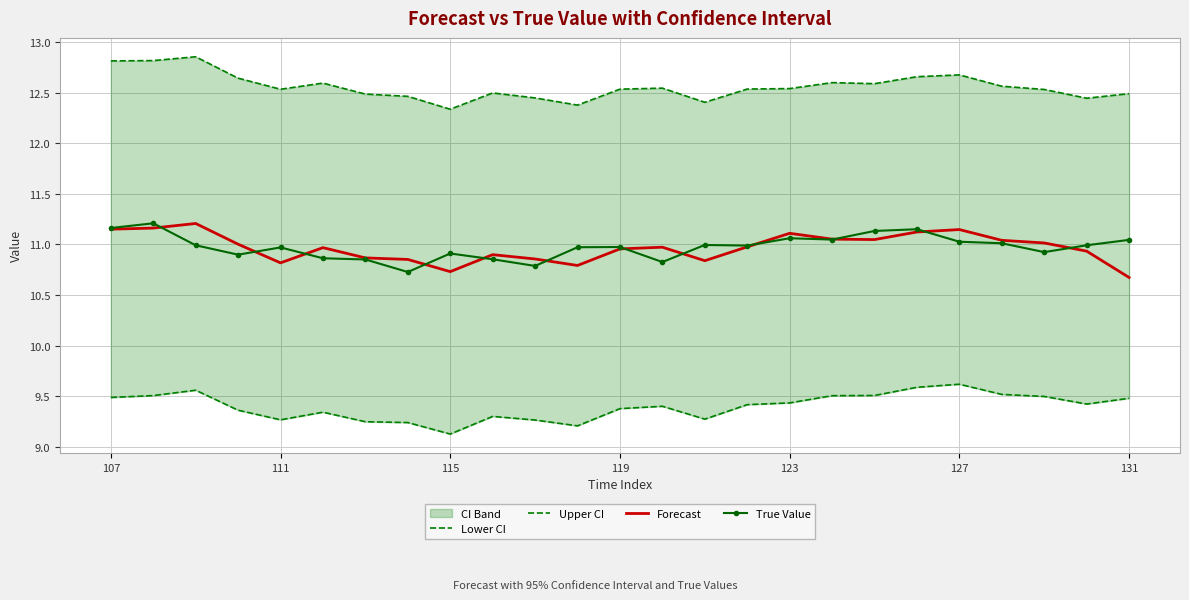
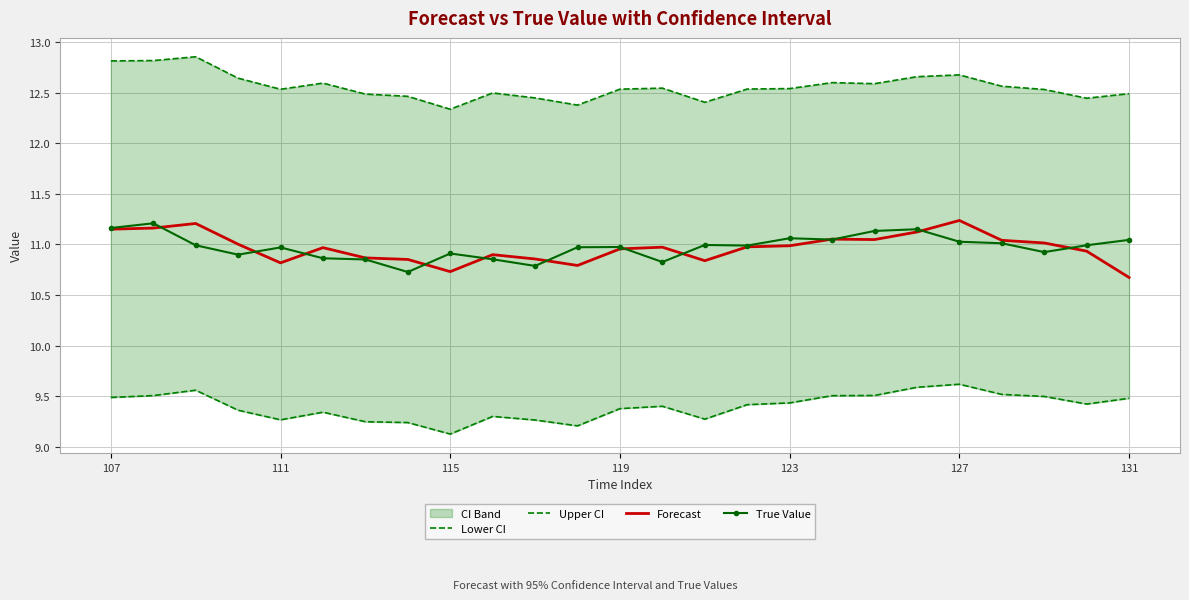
  {
    "Forecast": {
      "111": 10.82,
      "115": 10.73,
-     "123": 11.11,
-     "127": 11.15,
+     "123": 10.99,
+     "127": 11.24,
      "131": 10.67
    }
  }
